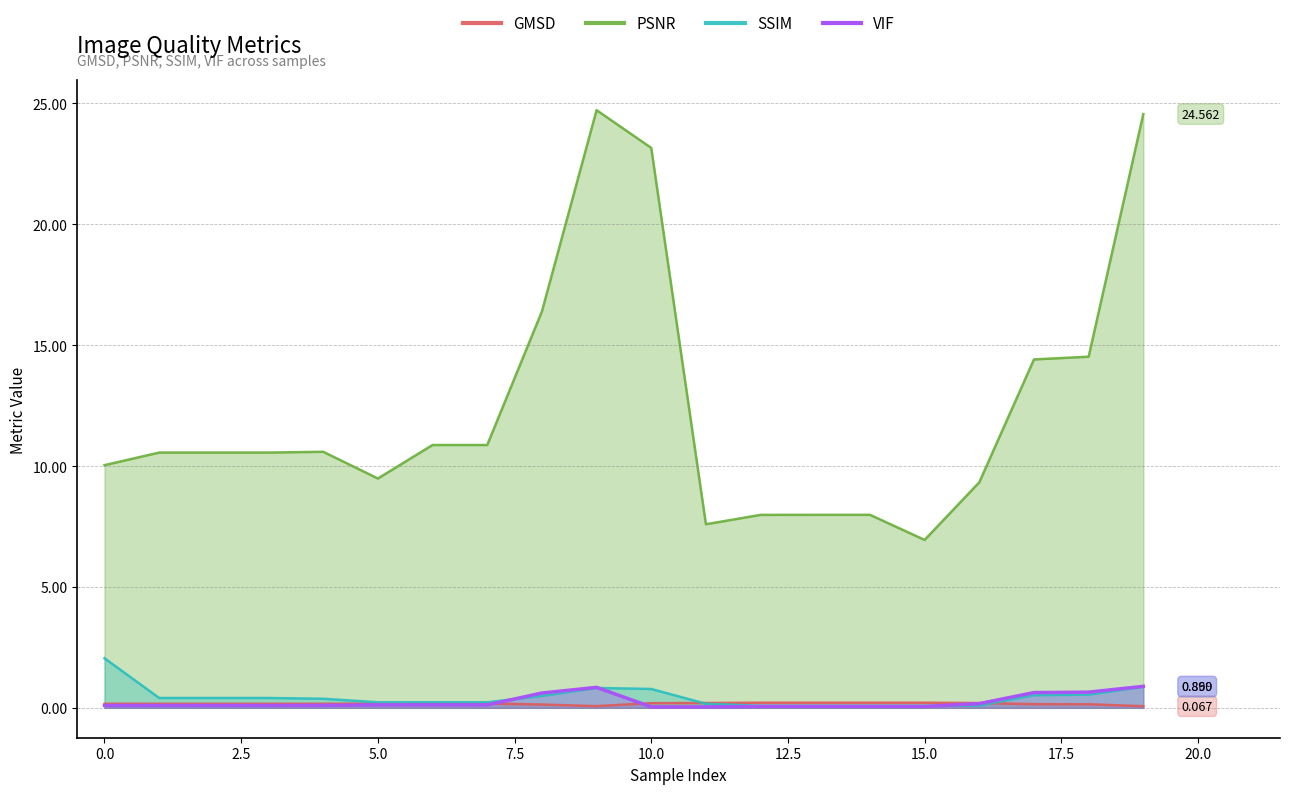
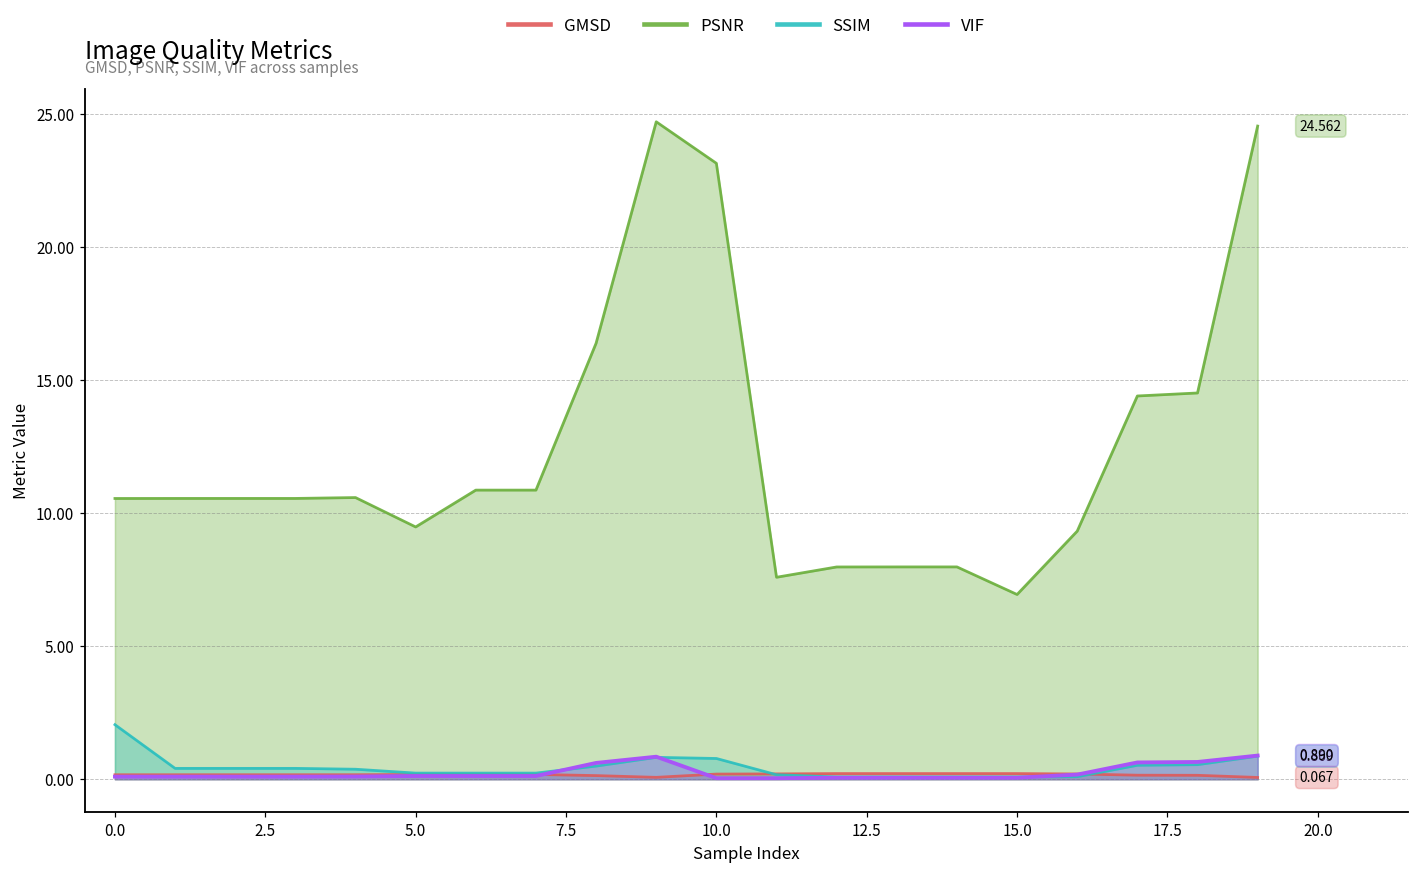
  {
    "GMSD": {
      "10.0": 0.2,
      "15.0": 0.2
    },
    "PSNR": {
-     "0.0": 10.0,
+     "0.0": 10.6,
      "5.0": 9.5,
      "10.0": 23.2,
      "15.0": 6.9
    },
    "SSIM": {
      "0.0": 2.1,
      "10.0": 0.8
    },
    "VIF": {
      "10.0": 0.0
    }
  }
